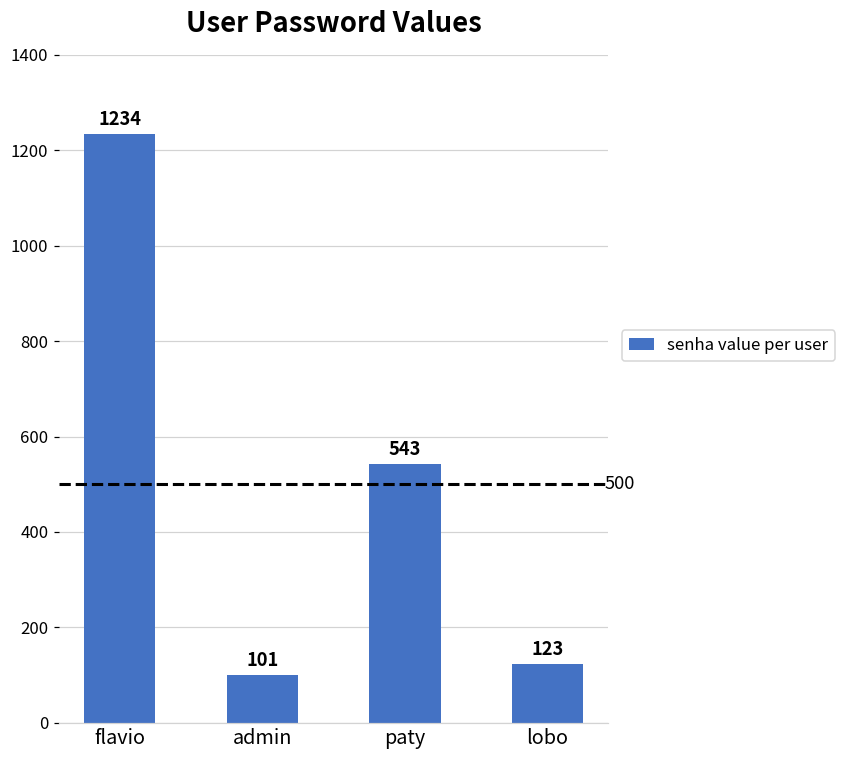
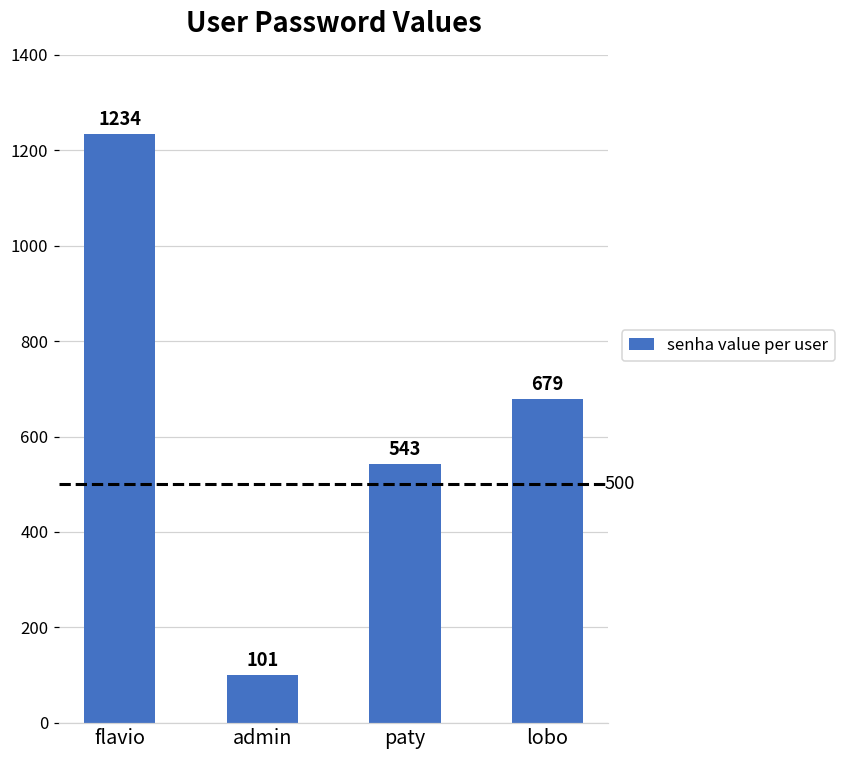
  {
    "flavio": 1234,
    "admin": 101,
    "paty": 543,
-   "lobo": 123
+   "lobo": 679
  }
